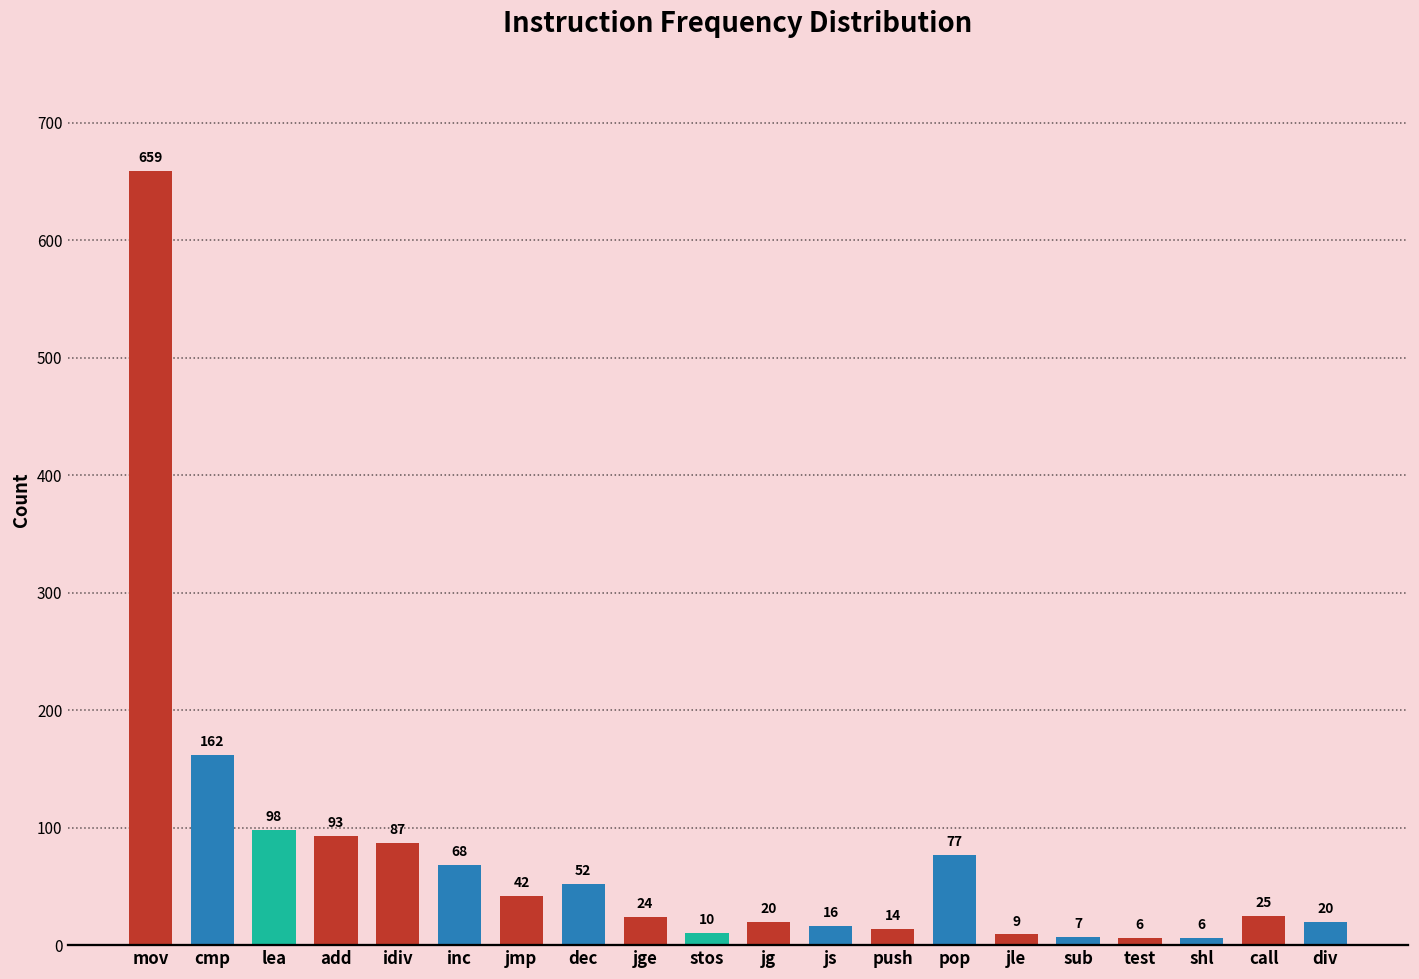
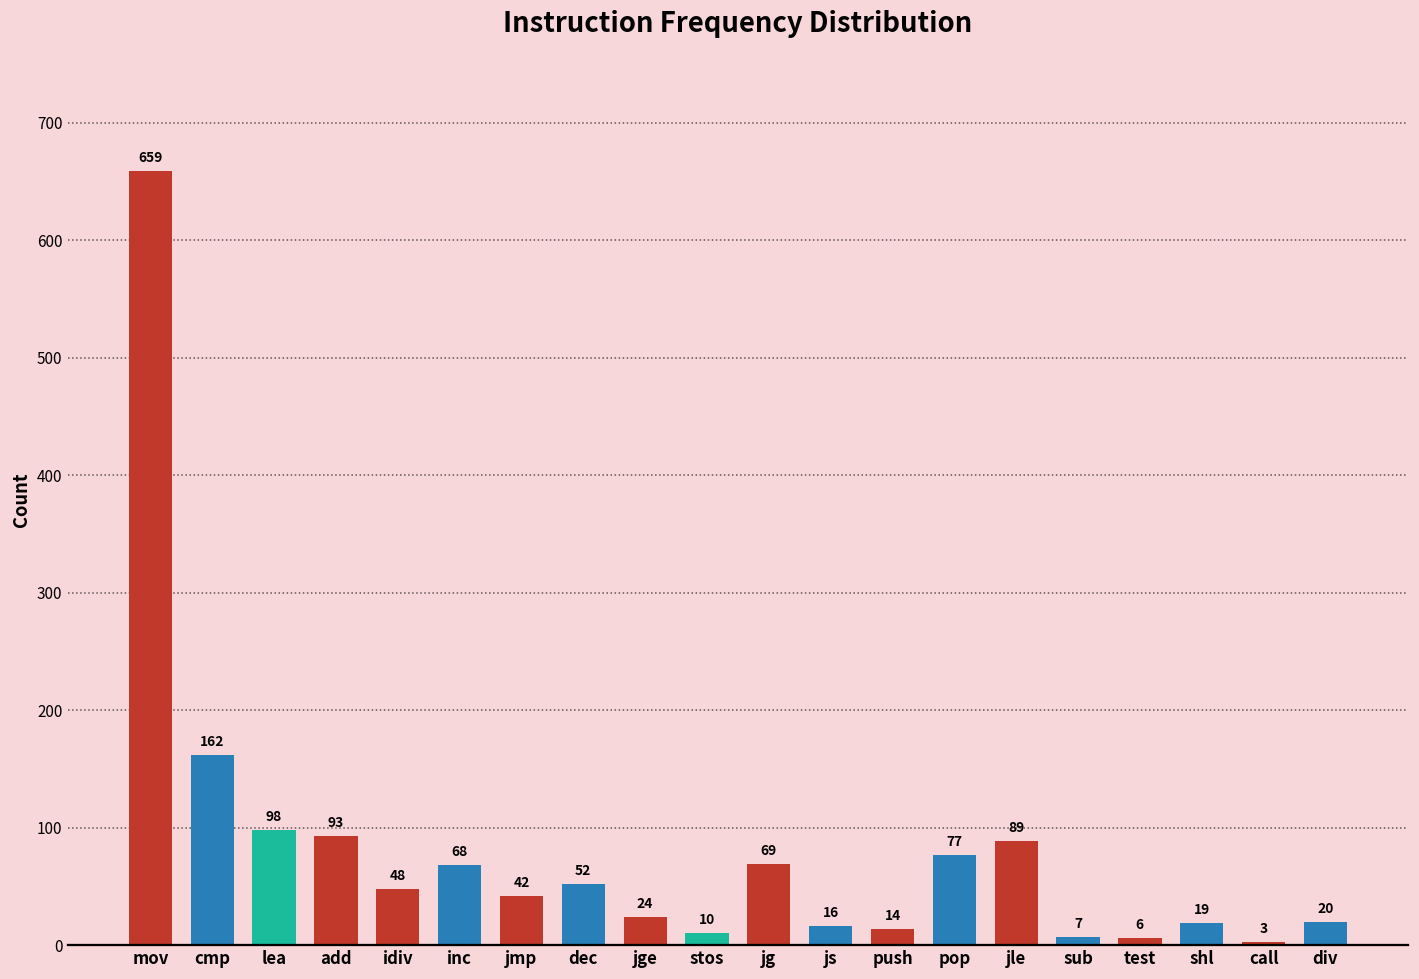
  {
    "mov": 659,
    "cmp": 162,
    "lea": 98,
    "add": 93,
-   "idiv": 87,
+   "idiv": 48,
    "inc": 68,
    "jmp": 42,
    "dec": 52,
    "jge": 24,
    "stos": 10,
-   "jg": 20,
+   "jg": 69,
    "js": 16,
    "push": 14,
    "pop": 77,
-   "jle": 9,
+   "jle": 89,
    "sub": 7,
    "test": 6,
-   "shl": 6,
-   "call": 25,
+   "shl": 19,
+   "call": 3,
    "div": 20
  }
